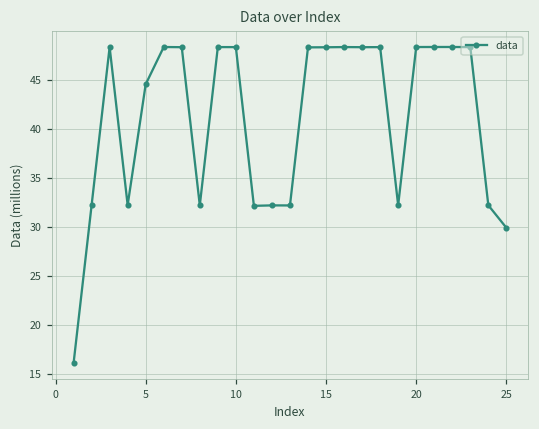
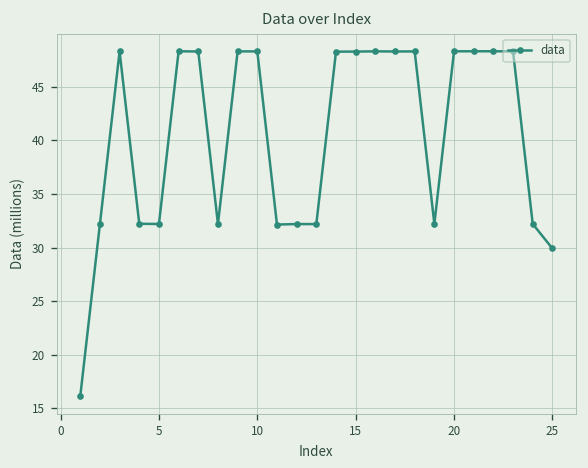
  {
-   "5": 45,
+   "5": 32,
    "10": 48,
    "15": 48,
    "20": 48,
    "25": 30
  }
